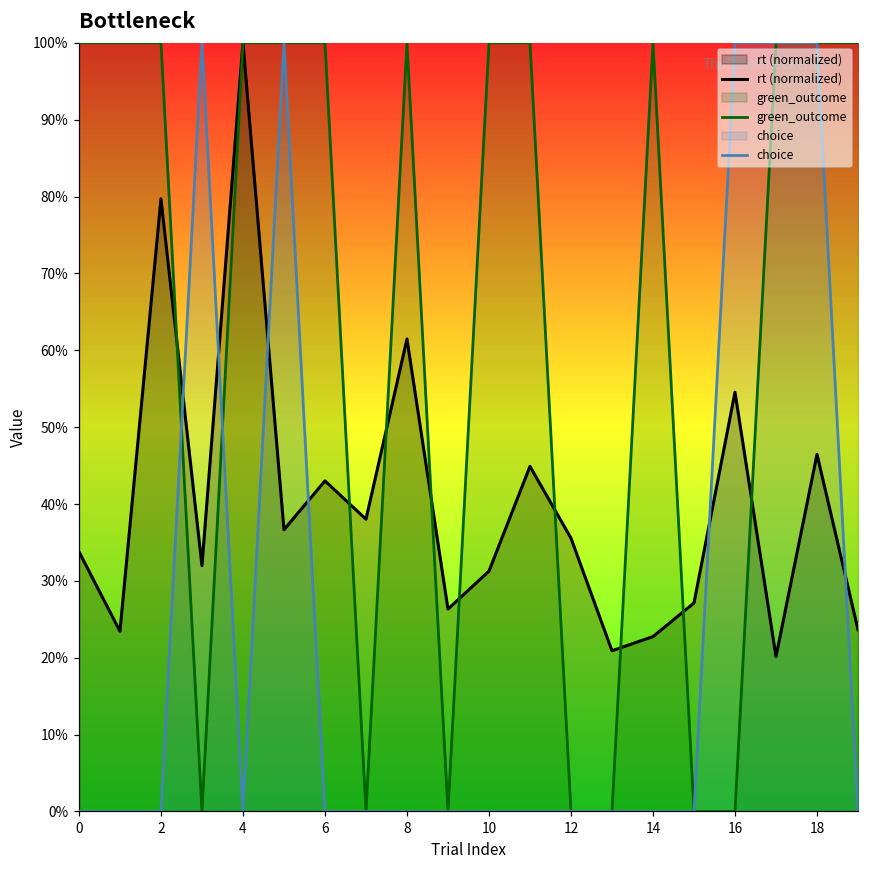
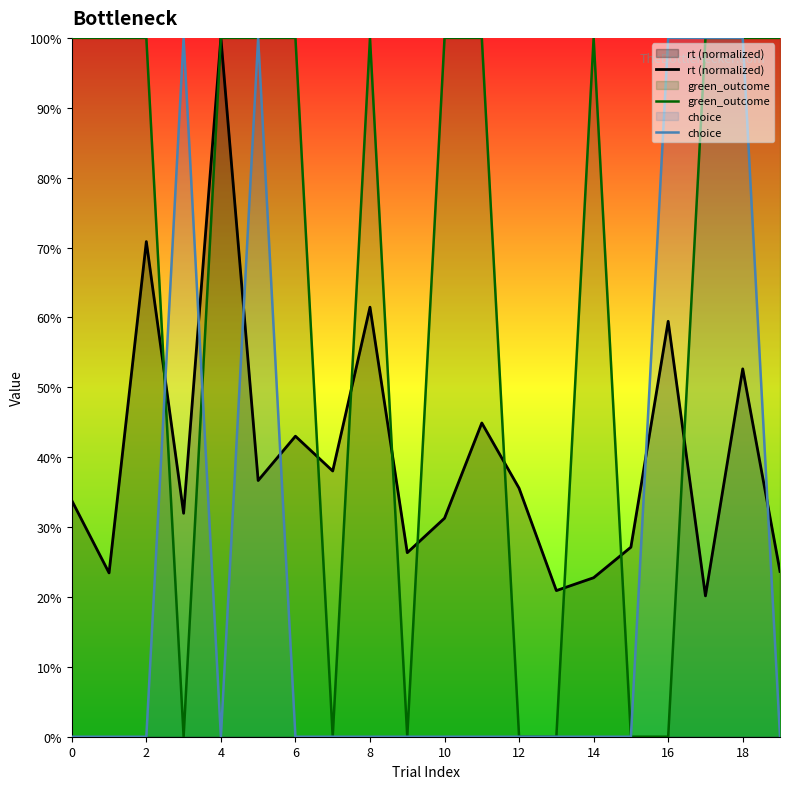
  {
    "rt (normalized)": {
      "0": "34%",
-     "2": "80%",
+     "2": "71%",
      "6": "43%",
      "8": "61%",
      "10": "31%",
      "12": "36%",
      "14": "23%",
-     "16": "55%",
-     "18": "46%"
+     "16": "59%",
+     "18": "53%"
    }
  }
